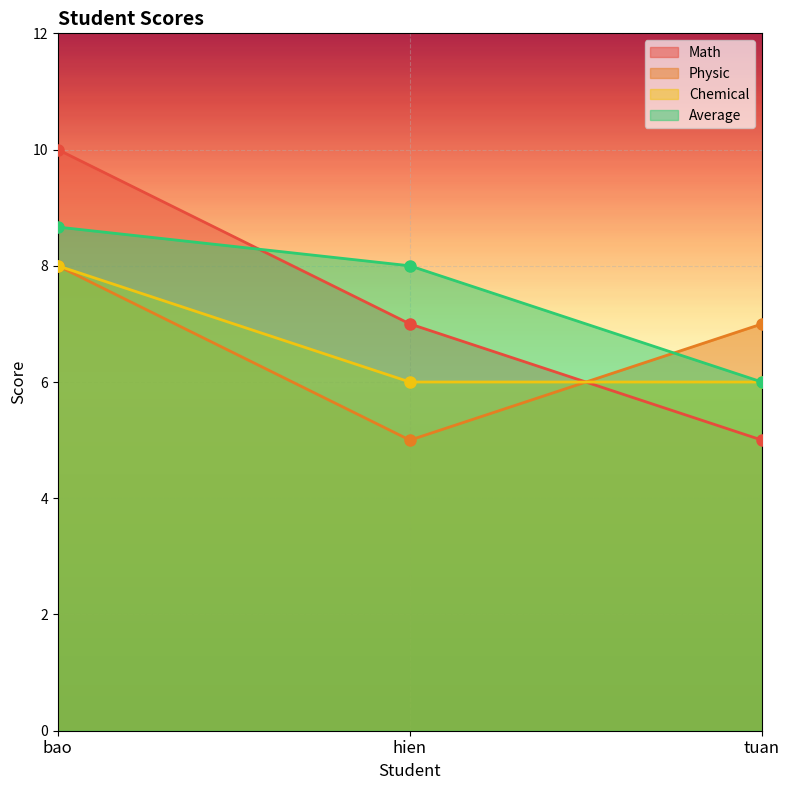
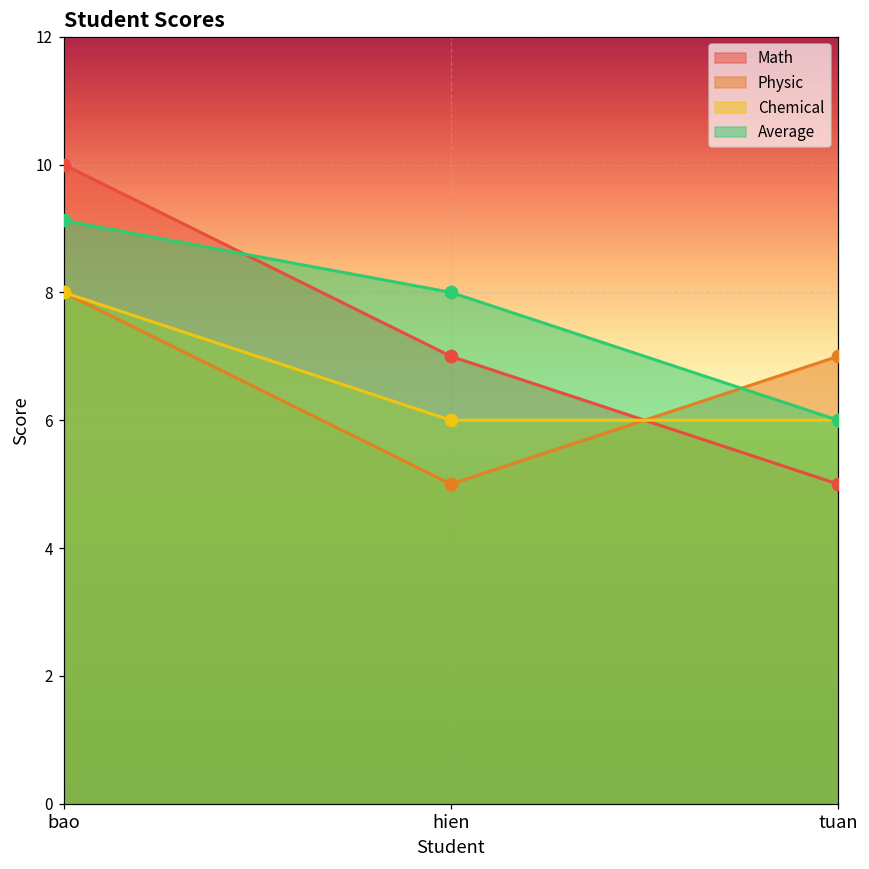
  {
    "Average": {
-     "bao": 8.7,
+     "bao": 9.1,
      "hien": 8.0
    }
  }
